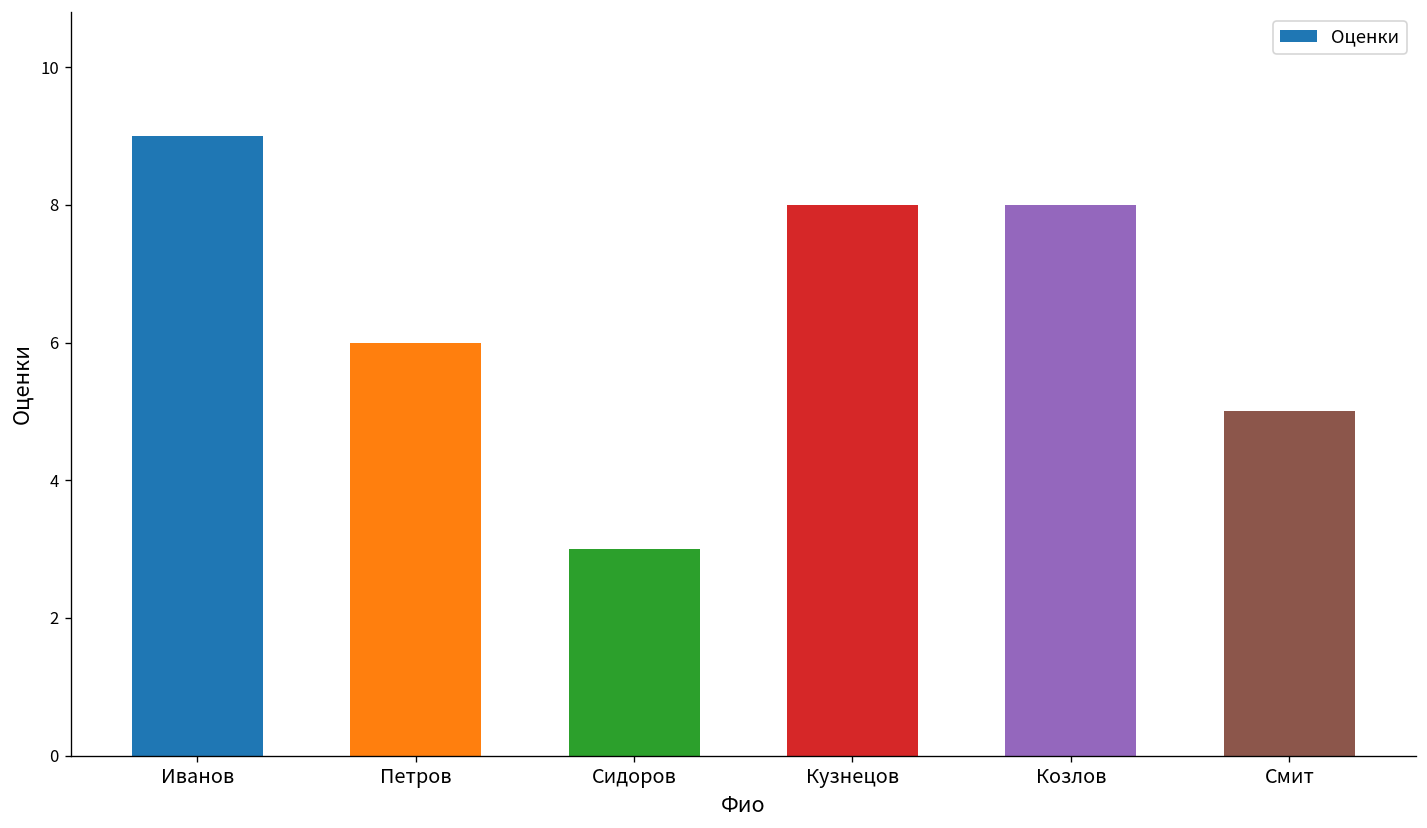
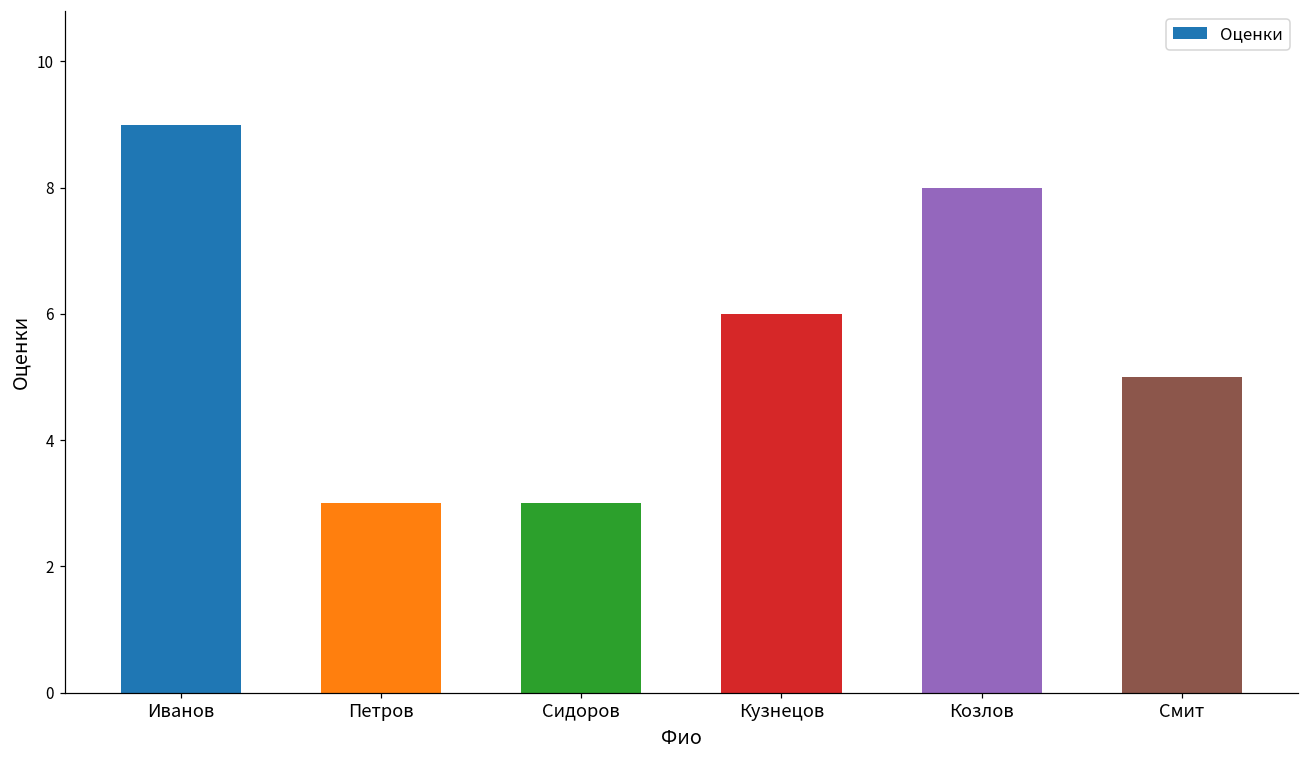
  {
    "Иванов": 9,
-   "Петров": 6,
+   "Петров": 3,
    "Сидоров": 3,
-   "Кузнецов": 8,
+   "Кузнецов": 6,
    "Козлов": 8,
    "Смит": 5
  }
